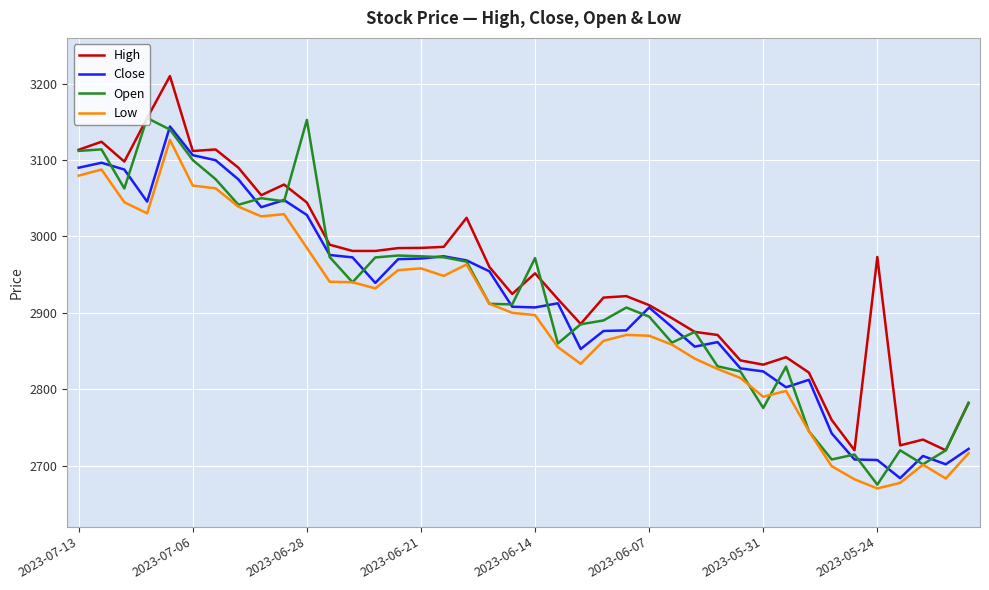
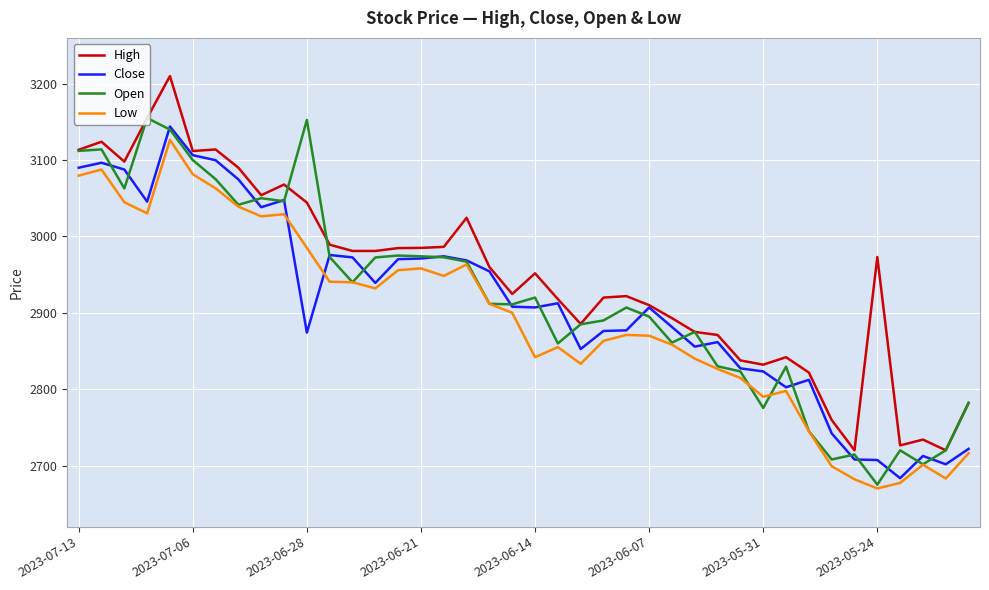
  {
    "High": {
      "2023-07-06": 3110,
      "2023-06-28": 3040,
      "2023-06-21": 2990,
      "2023-06-14": 2950,
      "2023-05-31": 2830,
      "2023-05-24": 2970
    },
    "Close": {
      "2023-07-13": 3090,
      "2023-07-06": 3110,
-     "2023-06-28": 3030,
+     "2023-06-28": 2870,
      "2023-06-14": 2910,
      "2023-05-31": 2820,
      "2023-05-24": 2710
    },
    "Open": {
      "2023-07-06": 3100,
      "2023-06-28": 3150,
-     "2023-06-14": 2970,
+     "2023-06-14": 2920,
      "2023-06-07": 2900,
      "2023-05-31": 2780,
      "2023-05-24": 2680
    },
    "Low": {
      "2023-07-13": 3080,
-     "2023-07-06": 3070,
+     "2023-07-06": 3080,
      "2023-06-28": 2990,
      "2023-06-21": 2960,
-     "2023-06-14": 2900,
+     "2023-06-14": 2840,
      "2023-06-07": 2870,
      "2023-05-31": 2790,
      "2023-05-24": 2670
    }
  }
